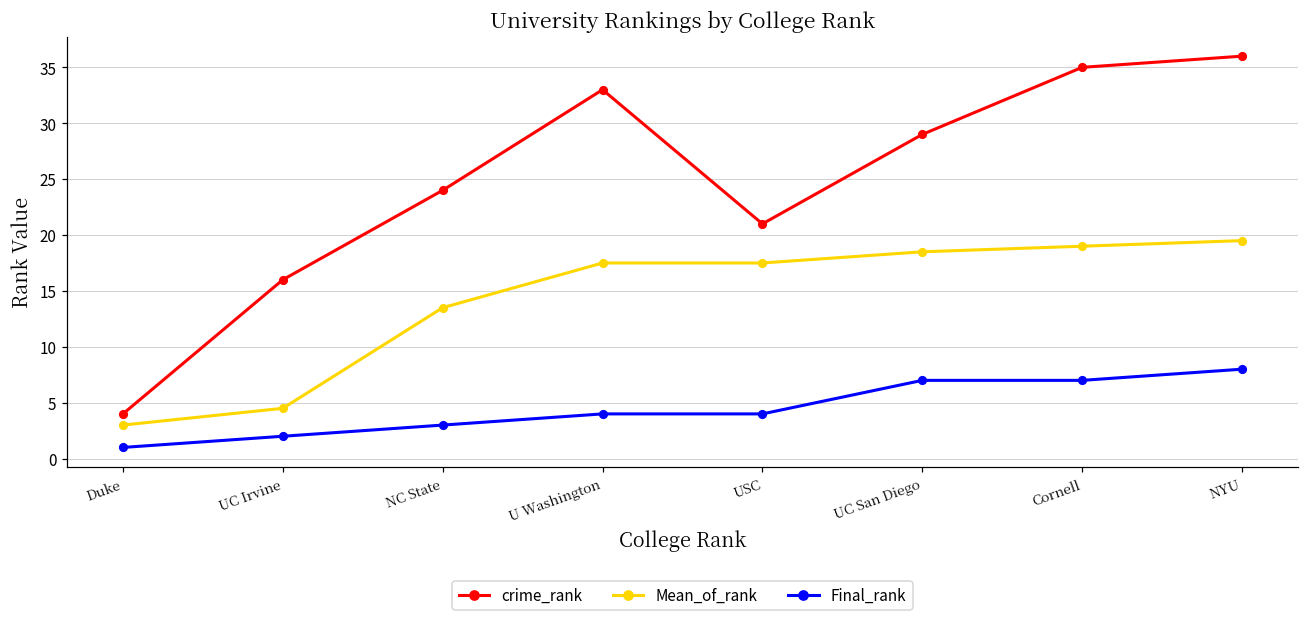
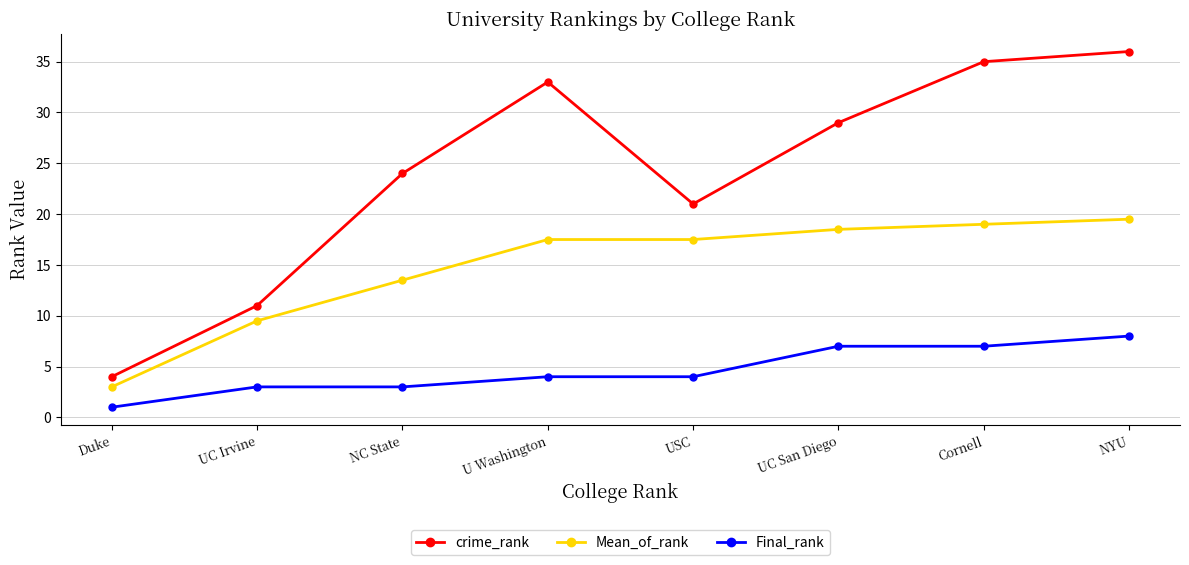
  {
    "crime_rank": {
      "Duke": 4,
-     "UC Irvine": 16,
+     "UC Irvine": 11,
      "NC State": 24,
      "U Washington": 33,
      "USC": 21,
      "UC San Diego": 29,
      "Cornell": 35,
      "NYU": 36
    },
    "Mean_of_rank": {
      "Duke": 3.0,
-     "UC Irvine": 4.5,
+     "UC Irvine": 9.5,
      "NC State": 13.5,
      "U Washington": 17.5,
      "USC": 17.5,
      "UC San Diego": 18.5,
      "Cornell": 19.0,
      "NYU": 19.5
    },
    "Final_rank": {
      "Duke": 1,
-     "UC Irvine": 2,
+     "UC Irvine": 3,
      "NC State": 3,
      "U Washington": 4,
      "USC": 4,
      "UC San Diego": 7,
      "Cornell": 7,
      "NYU": 8
    }
  }
